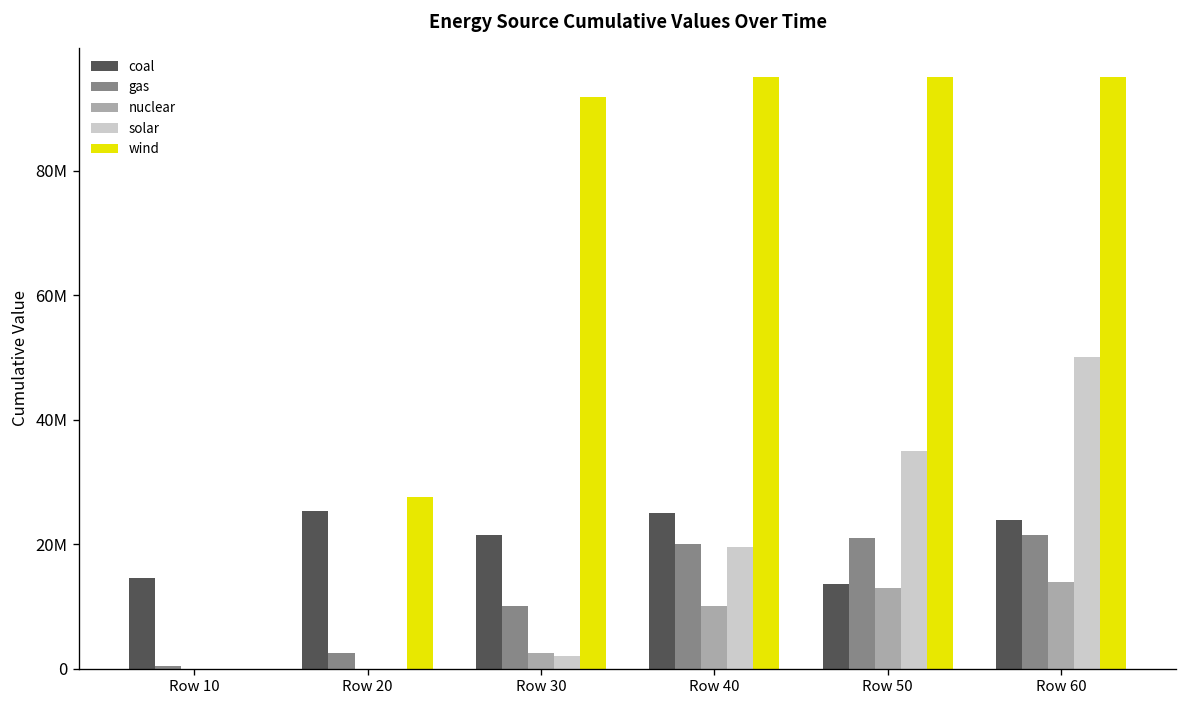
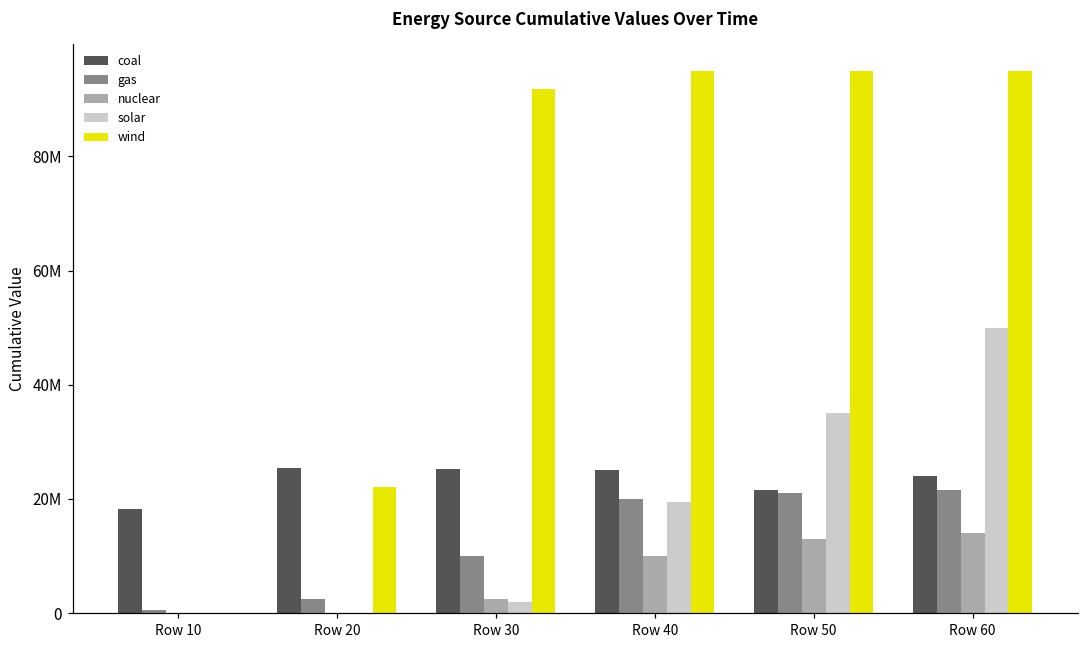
  {
    "coal": {
-     "Row 10": 15000000,
+     "Row 10": 18000000,
      "Row 20": 25000000,
-     "Row 30": 22000000,
+     "Row 30": 25000000,
      "Row 40": 25000000,
-     "Row 50": 14000000,
+     "Row 50": 22000000,
      "Row 60": 24000000
    },
    "wind": {
      "Row 10": 0,
-     "Row 20": 28000000,
+     "Row 20": 22000000,
      "Row 30": 92000000,
      "Row 40": 95000000,
      "Row 50": 95000000,
      "Row 60": 95000000
    }
  }
